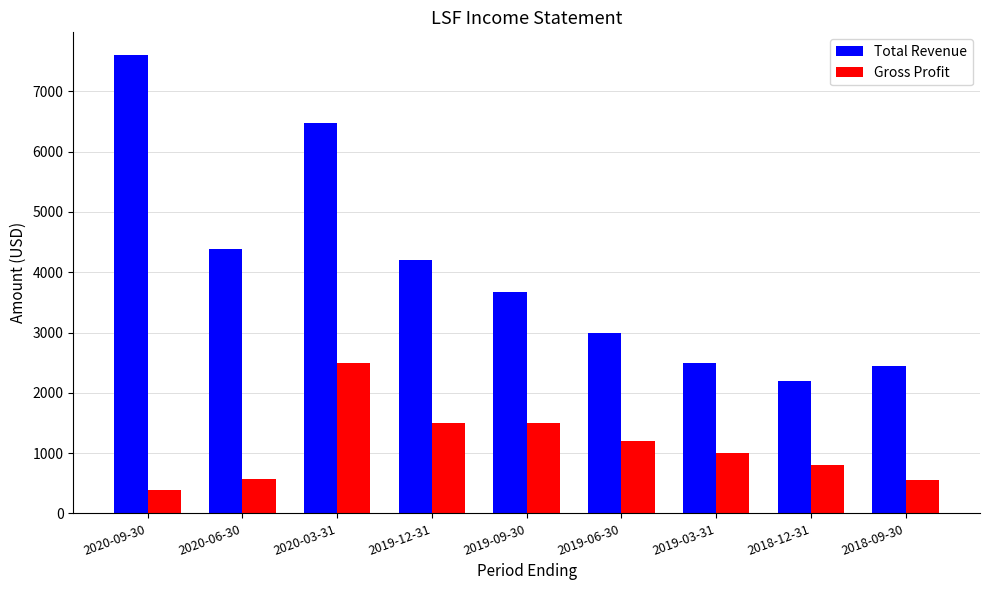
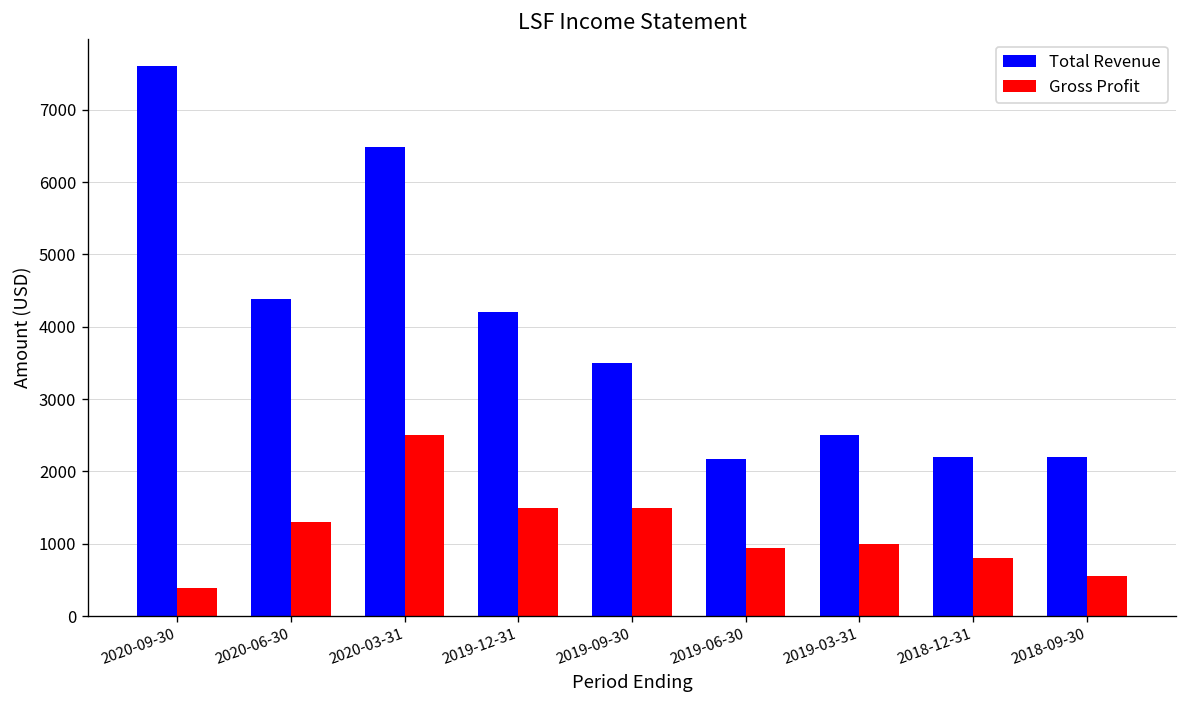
  {
    "Total Revenue": {
      "2020-09-30": 7600,
      "2020-06-30": 4400,
      "2020-03-31": 6500,
      "2019-12-31": 4200,
-     "2019-09-30": 3700,
-     "2019-06-30": 3000,
+     "2019-09-30": 3500,
+     "2019-06-30": 2200,
      "2019-03-31": 2500,
      "2018-12-31": 2200,
-     "2018-09-30": 2400
+     "2018-09-30": 2200
    },
    "Gross Profit": {
      "2020-09-30": 400,
-     "2020-06-30": 600,
+     "2020-06-30": 1300,
      "2020-03-31": 2500,
      "2019-12-31": 1500,
      "2019-09-30": 1500,
-     "2019-06-30": 1200,
+     "2019-06-30": 900,
      "2019-03-31": 1000,
      "2018-12-31": 800,
      "2018-09-30": 600
    }
  }
